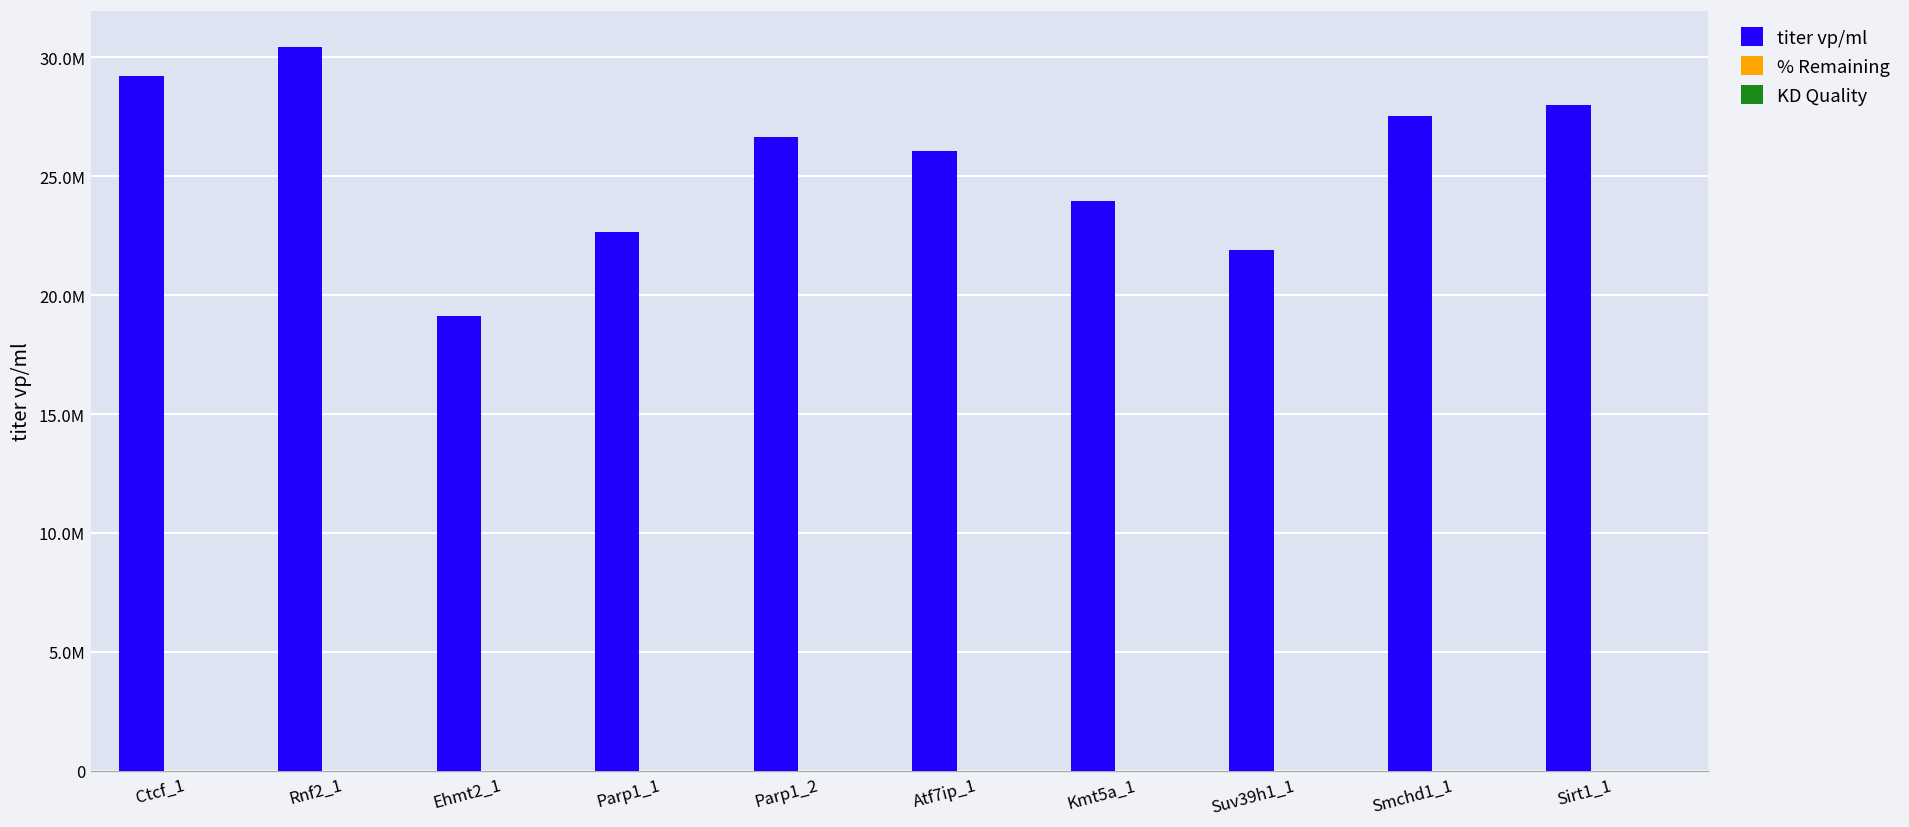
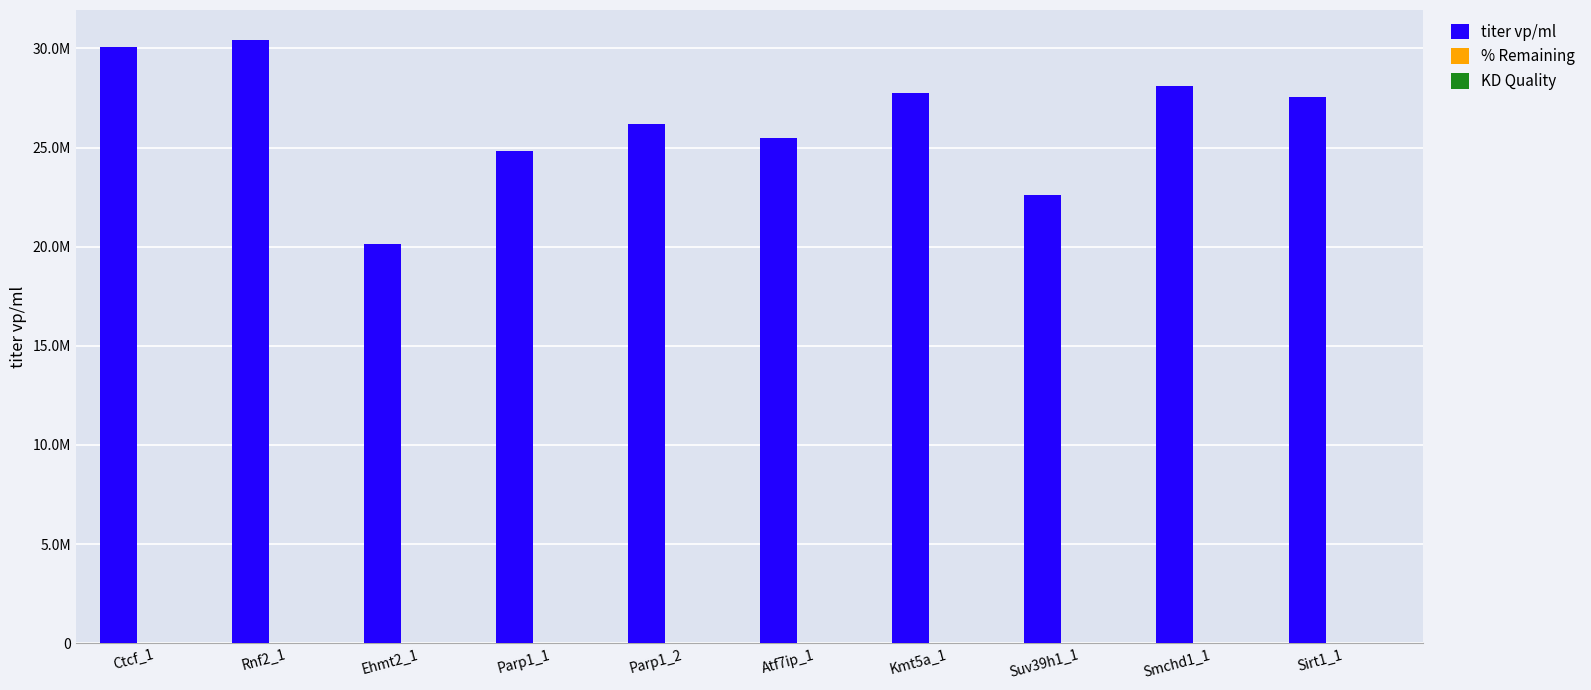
  {
    "titer vp/ml": {
-     "Ctcf_1": 29200000,
+     "Ctcf_1": 30100000,
      "Rnf2_1": 30400000,
-     "Ehmt2_1": 19100000,
-     "Parp1_1": 22600000,
-     "Parp1_2": 26600000,
-     "Atf7ip_1": 26000000,
-     "Kmt5a_1": 24000000,
-     "Suv39h1_1": 21900000,
-     "Smchd1_1": 27500000,
-     "Sirt1_1": 28000000
+     "Ehmt2_1": 20100000,
+     "Parp1_1": 24800000,
+     "Parp1_2": 26200000,
+     "Atf7ip_1": 25500000,
+     "Kmt5a_1": 27700000,
+     "Suv39h1_1": 22600000,
+     "Smchd1_1": 28100000,
+     "Sirt1_1": 27600000
    },
    "KD Quality": {
      "Smchd1_1": 0
    }
  }
